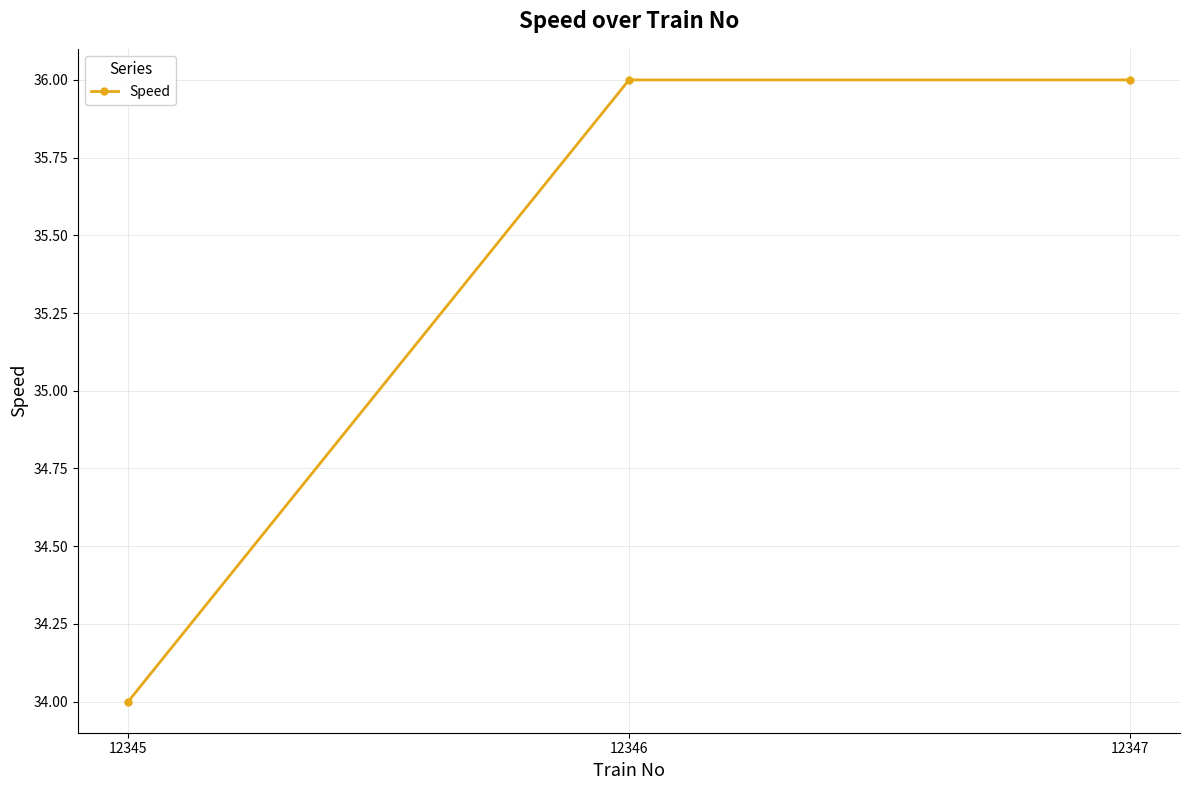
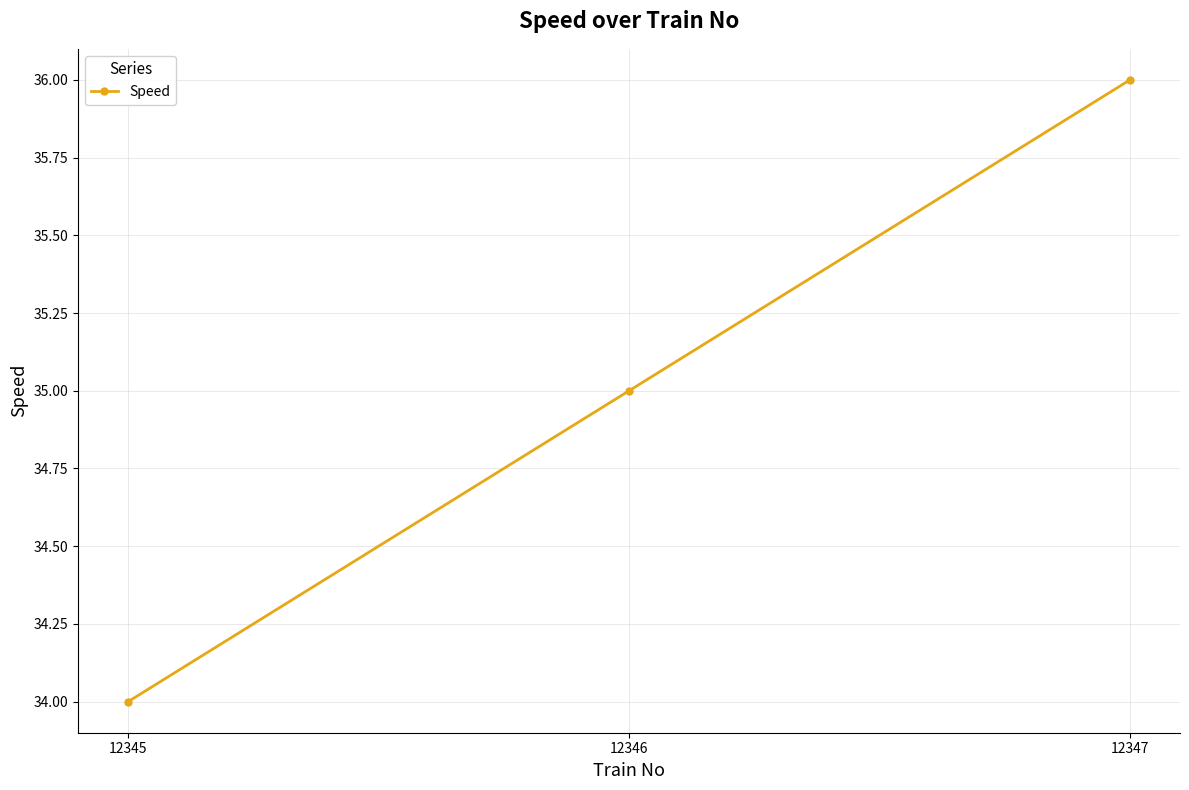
  {
    "12345": 34,
-   "12346": 36,
+   "12346": 35,
    "12347": 36
  }
